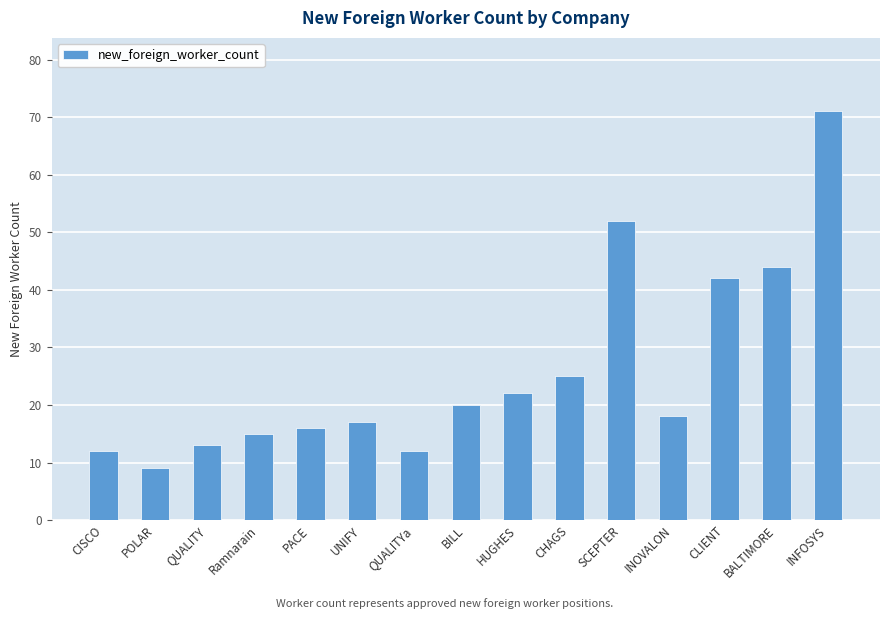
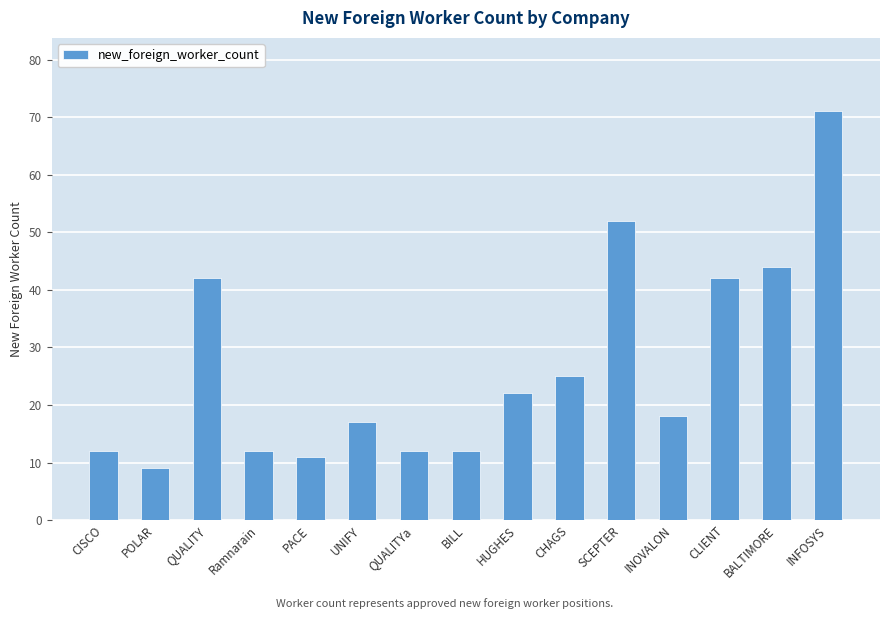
  {
    "CISCO": 12,
    "POLAR": 9,
-   "QUALITY": 13,
-   "Ramnarain": 15,
-   "PACE": 16,
+   "QUALITY": 42,
+   "Ramnarain": 12,
+   "PACE": 11,
    "UNIFY": 17,
    "QUALITYa": 12,
-   "BILL": 20,
+   "BILL": 12,
    "HUGHES": 22,
    "CHAGS": 25,
    "SCEPTER": 52,
    "INOVALON": 18,
    "CLIENT": 42,
    "BALTIMORE": 44,
    "INFOSYS": 71
  }
